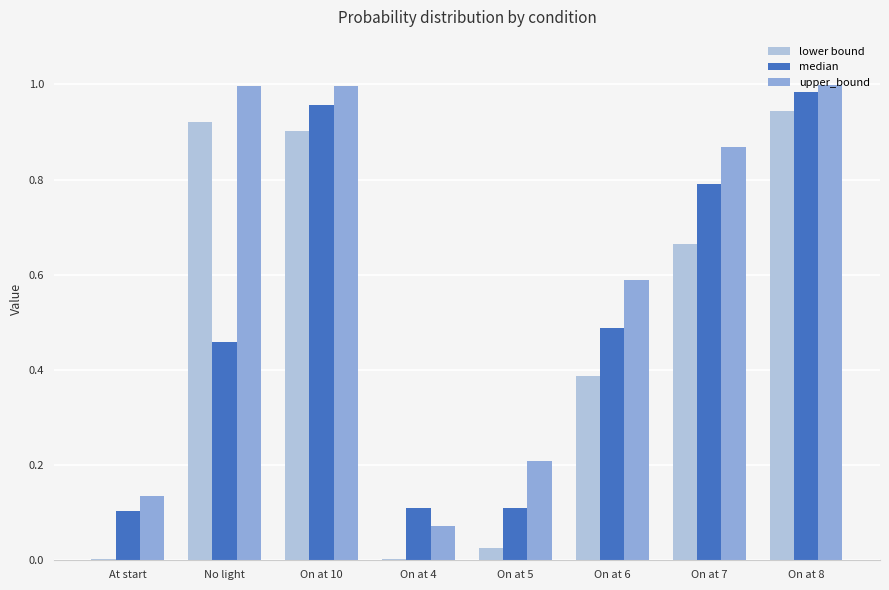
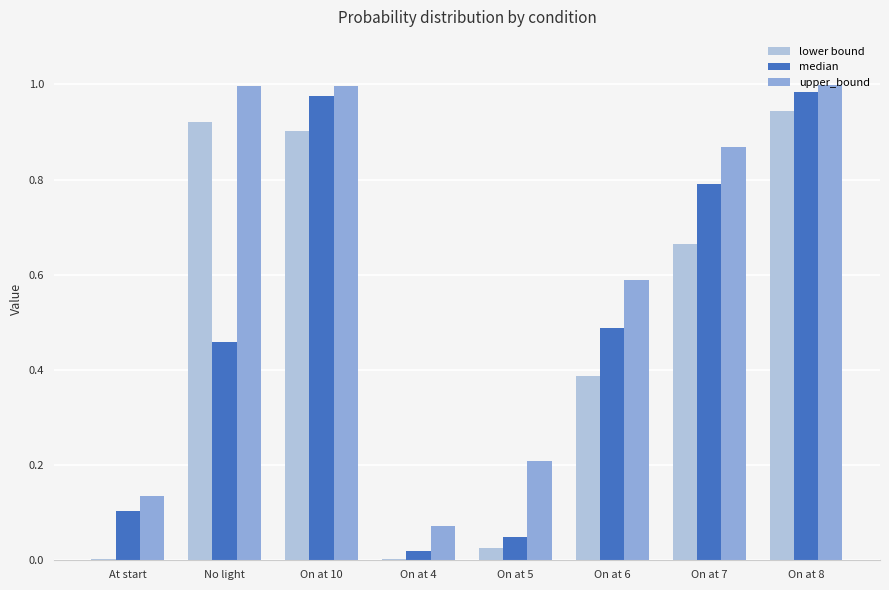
  {
    "median": {
      "At start": 0.10,
      "No light": 0.46,
-     "On at 10": 0.96,
-     "On at 4": 0.11,
-     "On at 5": 0.11,
+     "On at 10": 0.98,
+     "On at 4": 0.02,
+     "On at 5": 0.05,
      "On at 6": 0.49,
      "On at 7": 0.79,
      "On at 8": 0.98
    }
  }
